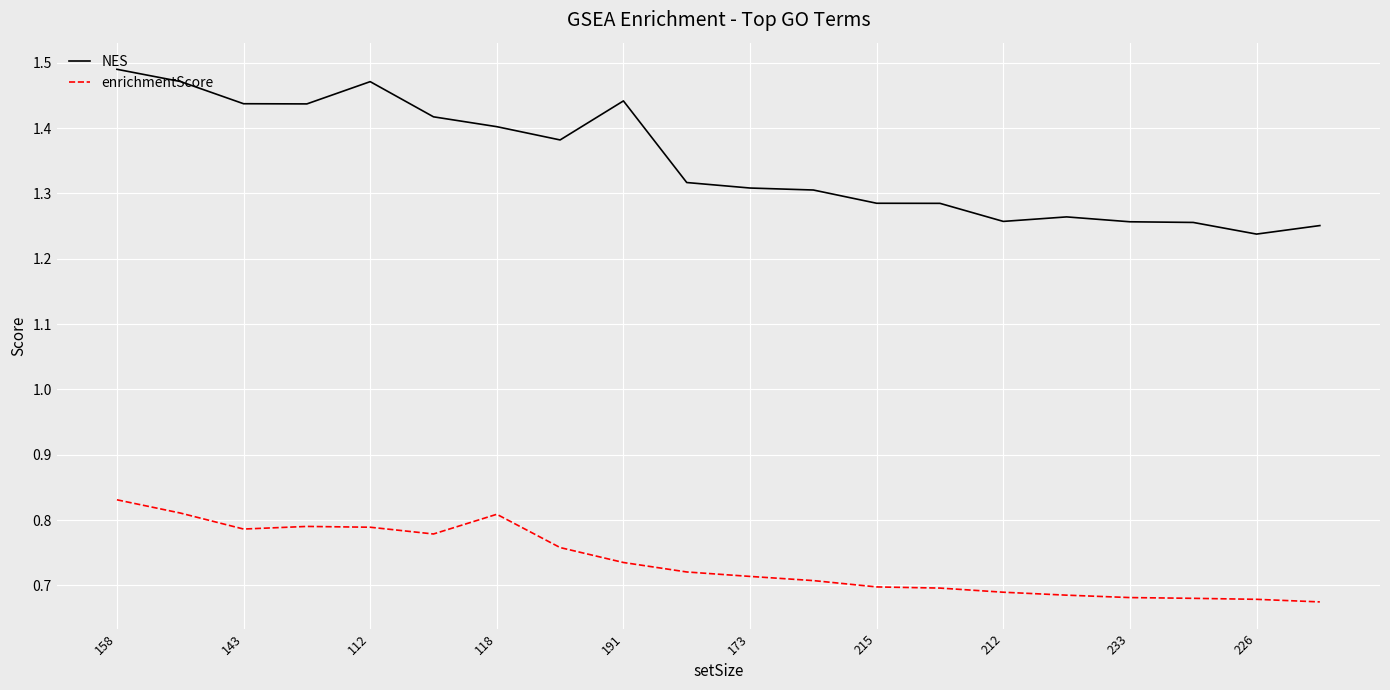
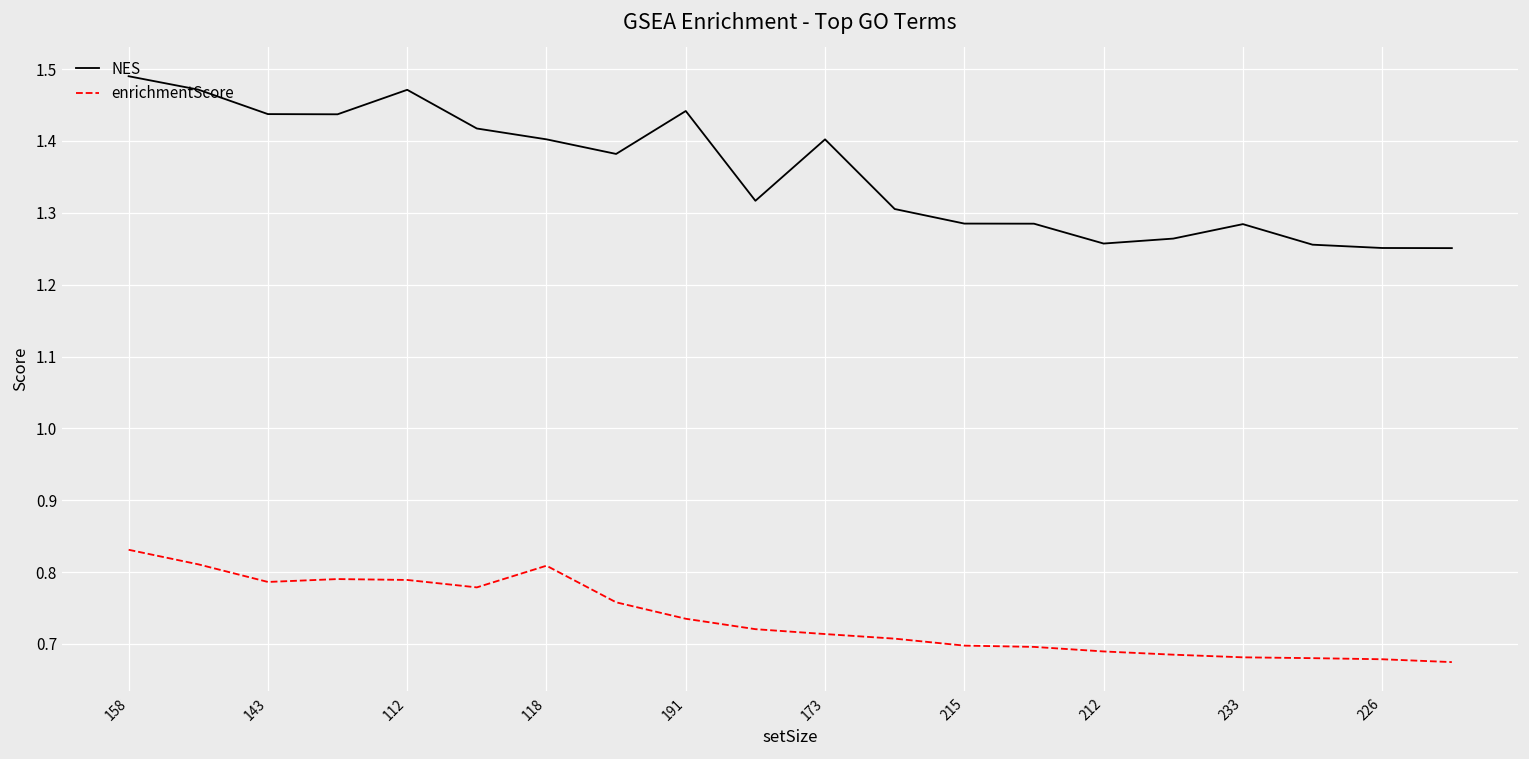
  {
    "NES": {
      "158": 1.49,
      "143": 1.44,
      "112": 1.47,
      "118": 1.40,
      "191": 1.44,
-     "173": 1.31,
+     "173": 1.40,
      "215": 1.29,
      "212": 1.26,
-     "233": 1.26,
-     "226": 1.24
+     "233": 1.28,
+     "226": 1.25
    },
    "enrichmentScore": {
      "158": 0.83,
      "143": 0.79,
      "112": 0.79,
      "118": 0.81,
      "191": 0.74,
      "173": 0.71,
      "215": 0.70,
      "212": 0.69,
      "233": 0.68,
      "226": 0.68
    }
  }
